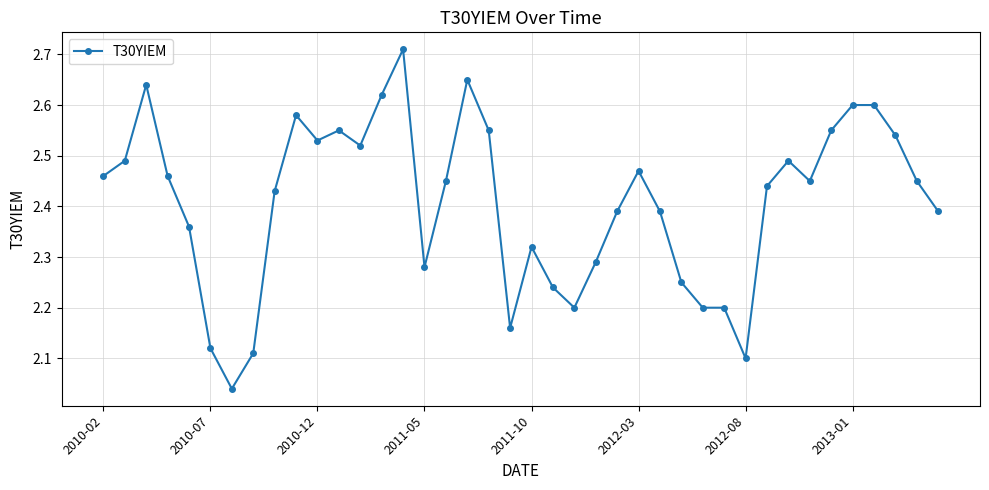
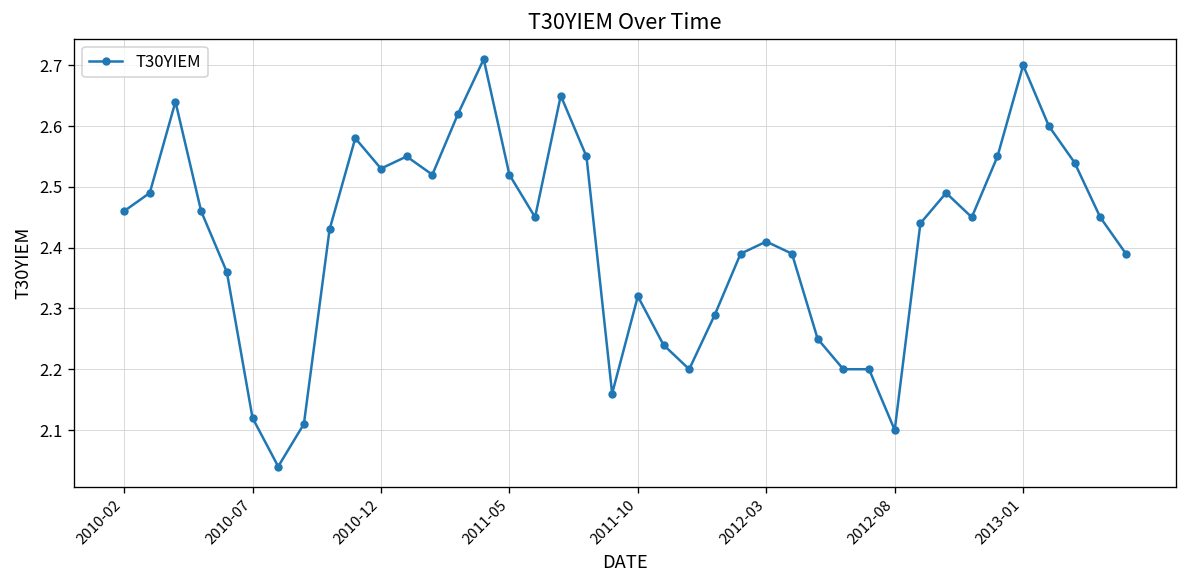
  {
    "2010-02": 2.46,
    "2010-07": 2.12,
    "2010-12": 2.53,
-   "2011-05": 2.28,
+   "2011-05": 2.52,
    "2011-10": 2.32,
-   "2012-03": 2.47,
+   "2012-03": 2.41,
    "2012-08": 2.10,
-   "2013-01": 2.6
+   "2013-01": 2.7
  }
